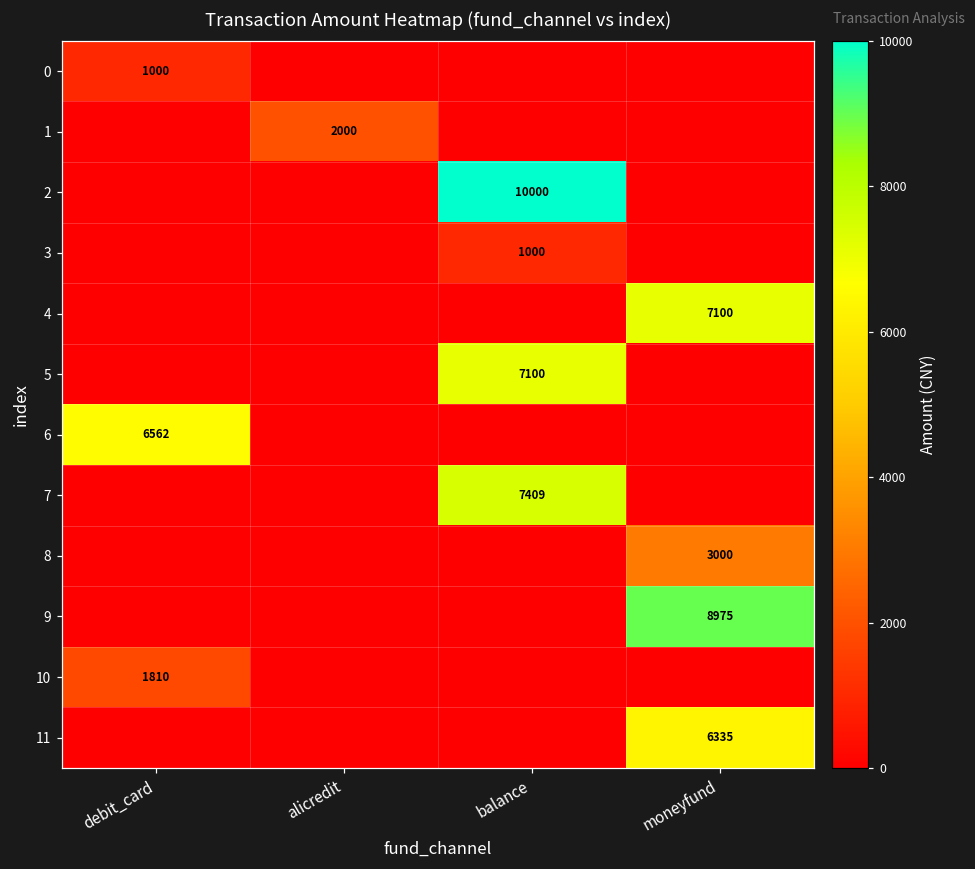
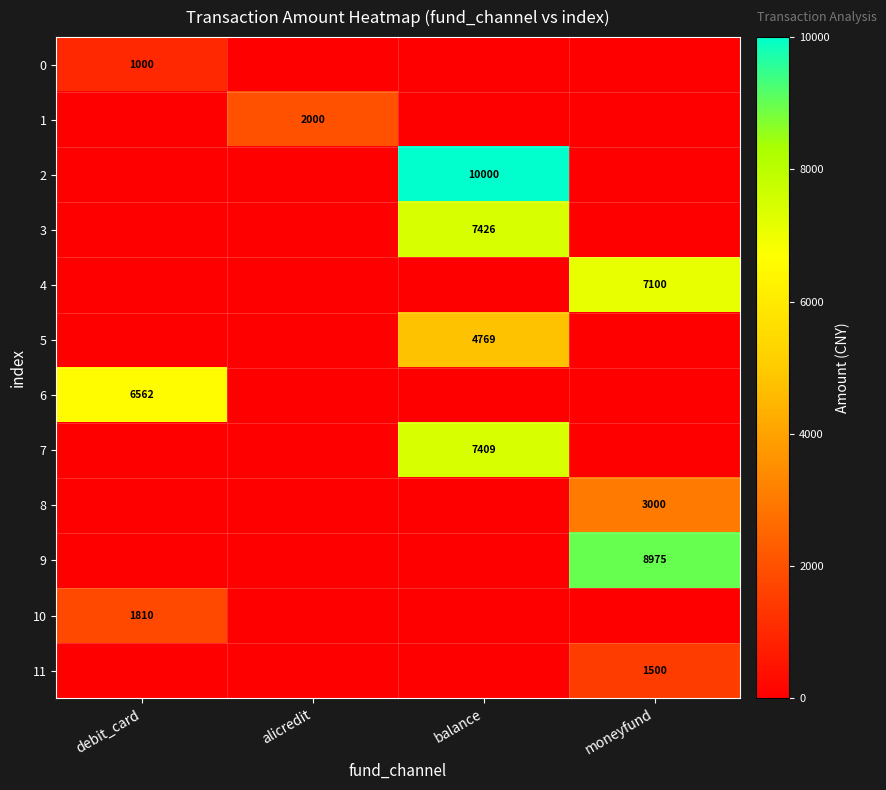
  {
    "0": {
      "debit_card": 1000
    },
    "1": {
      "alicredit": 2000
    },
    "2": {
      "balance": 10000
    },
    "3": {
-     "balance": 1000
+     "balance": 7426
    },
    "4": {
      "moneyfund": 7100
    },
    "5": {
-     "balance": 7100
+     "balance": 4769
    },
    "6": {
      "debit_card": 6562
    },
    "7": {
      "balance": 7409
    },
    "8": {
      "moneyfund": 3000
    },
    "9": {
      "moneyfund": 8975
    },
    "10": {
      "debit_card": 1810
    },
    "11": {
-     "moneyfund": 6335
+     "moneyfund": 1500
    }
  }
